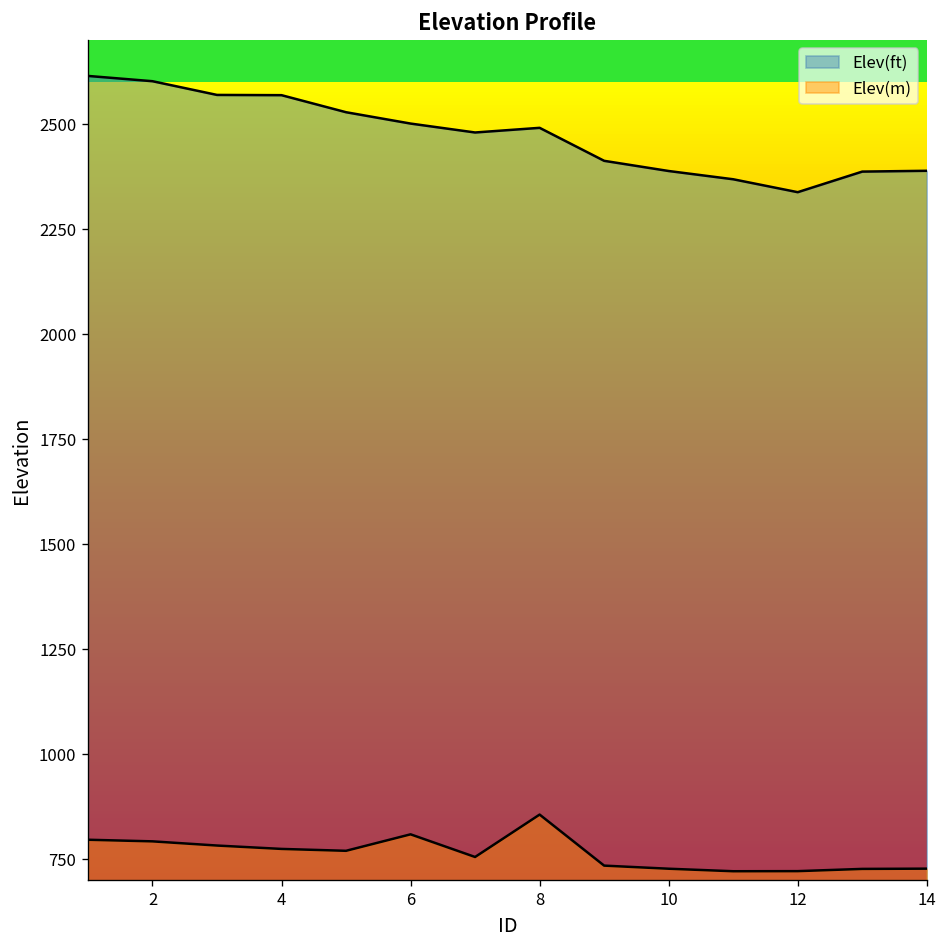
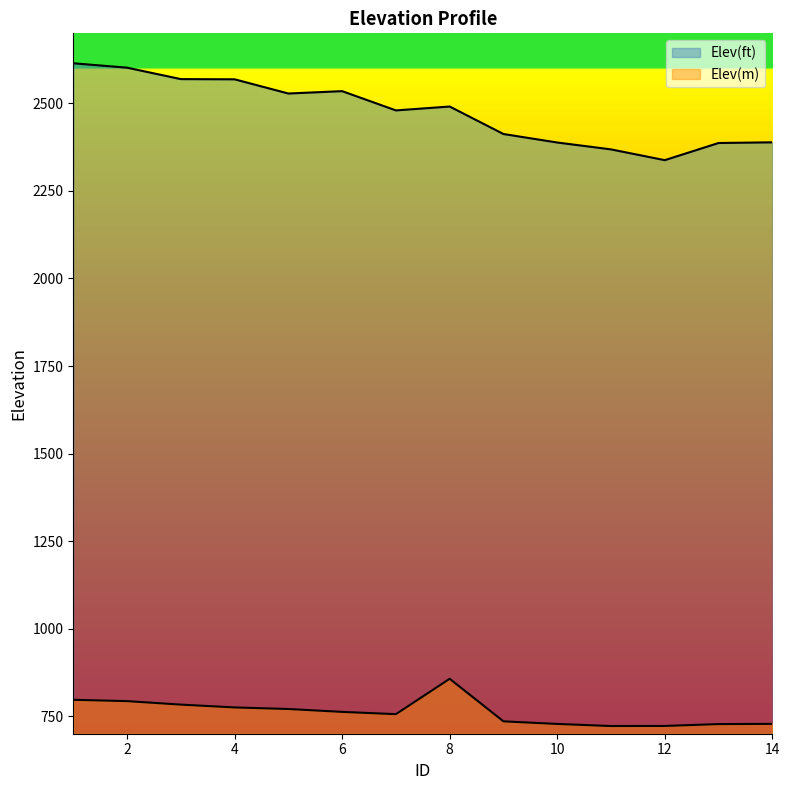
  {
    "Elev(ft)": {
      "2": 2600,
      "4": 2570,
-     "6": 2500,
+     "6": 2530,
      "8": 2490,
      "10": 2390,
      "12": 2340,
      "14": 2390
    },
    "Elev(m)": {
      "2": 790,
      "4": 780,
-     "6": 810,
+     "6": 760,
      "8": 860,
      "10": 730,
      "12": 720,
      "14": 730
    }
  }
